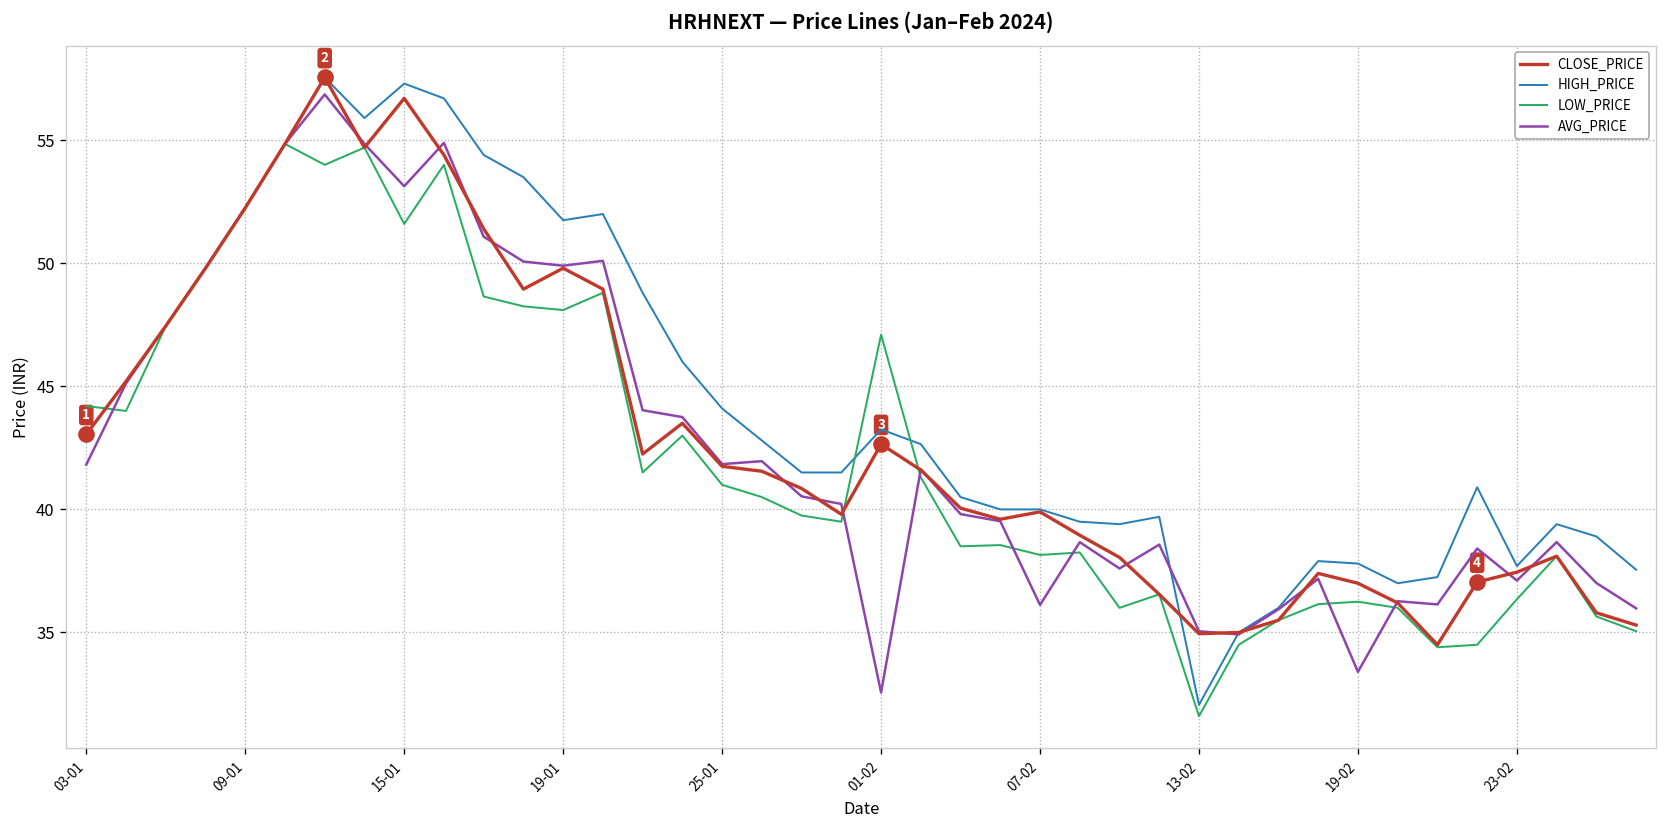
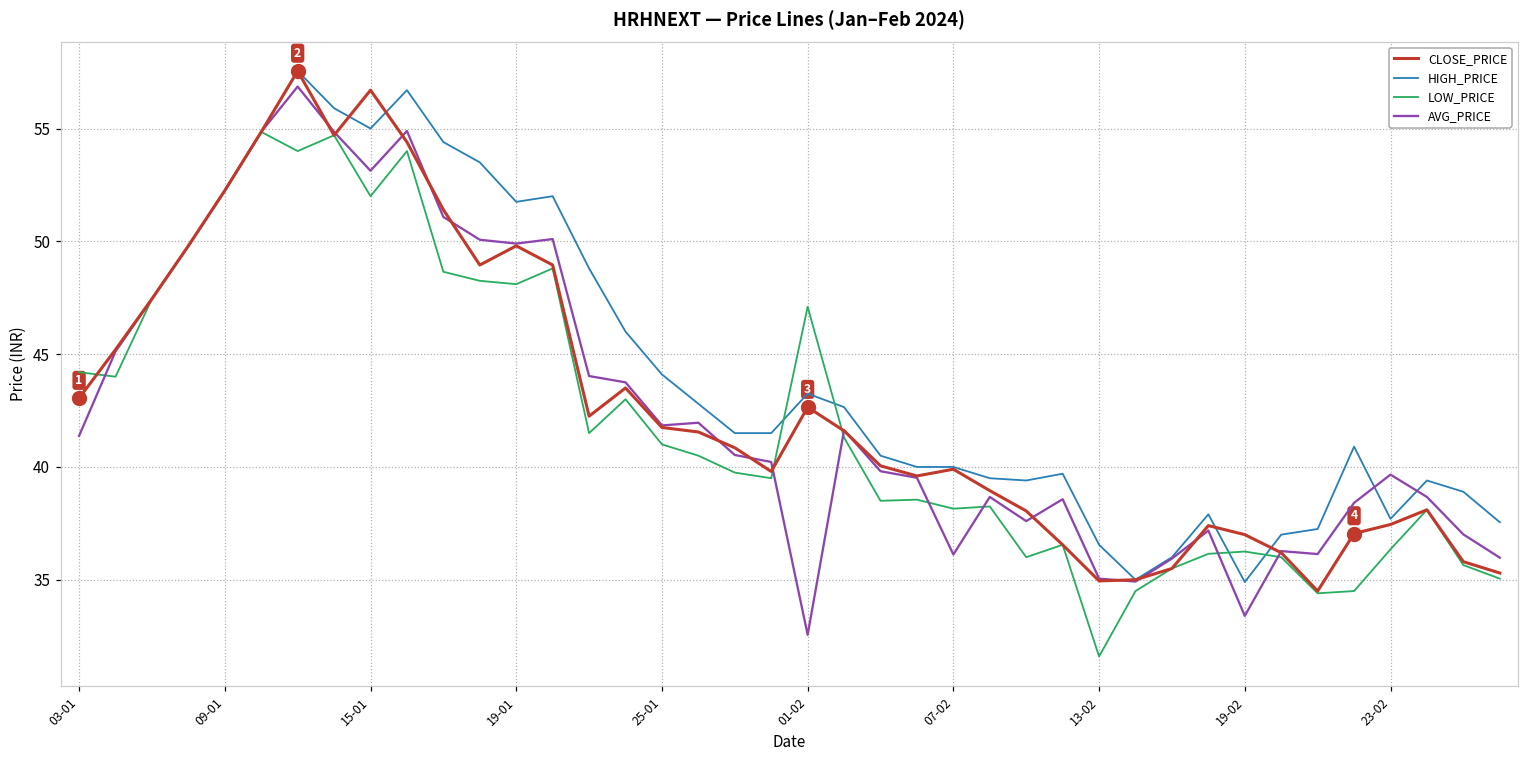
  {
    "HIGH_PRICE": {
-     "15-01": 57.3,
+     "15-01": 55.0,
      "19-01": 51.8,
      "25-01": 44.1,
-     "13-02": 32.1,
-     "19-02": 37.8,
+     "13-02": 36.6,
+     "19-02": 34.9,
      "23-02": 37.7
    },
    "LOW_PRICE": {
-     "15-01": 51.6,
+     "15-01": 52.0,
      "19-01": 48.1,
      "25-01": 41.0,
      "01-02": 47.1,
      "07-02": 38.2,
      "13-02": 31.6,
      "19-02": 36.3,
      "23-02": 36.4
    },
    "AVG_PRICE": {
-     "03-01": 41.8,
+     "03-01": 41.4,
      "15-01": 53.1,
      "01-02": 32.6,
      "07-02": 36.1,
      "19-02": 33.4,
-     "23-02": 37.1
+     "23-02": 39.7
    }
  }
